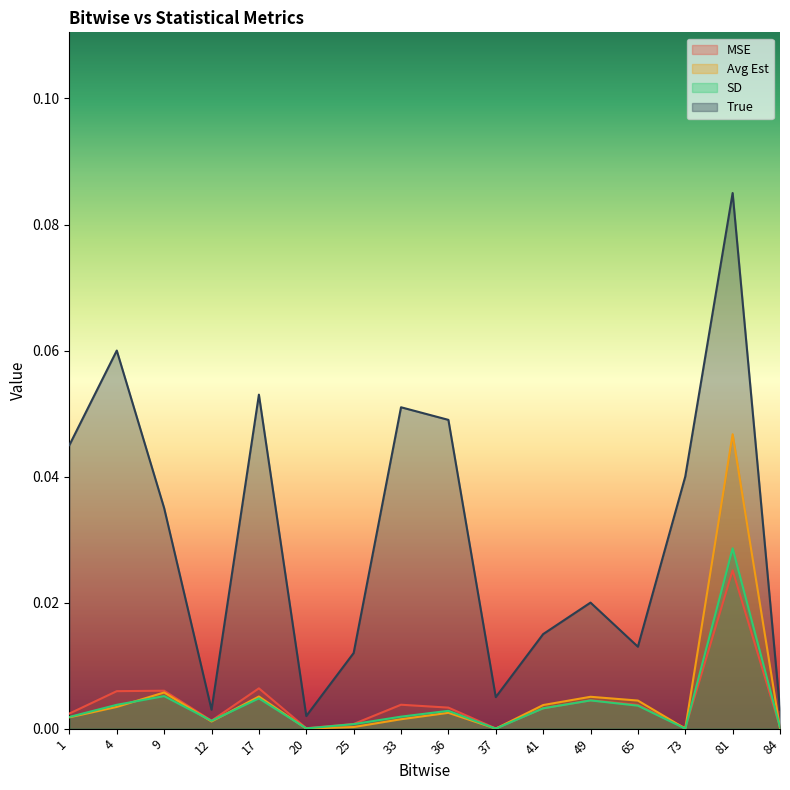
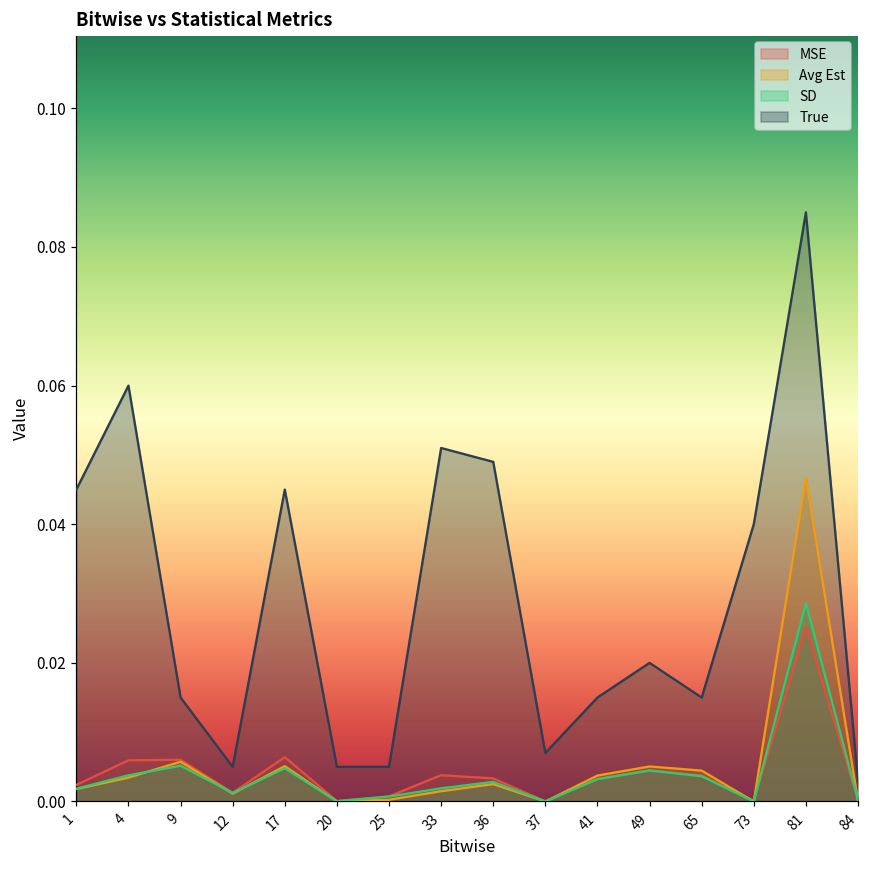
  {
    "SD": {
      "9": 0.005,
      "33": 0.002,
      "81": 0.029
    },
    "True": {
      "1": 0.045,
      "4": 0.060,
-     "9": 0.035,
-     "12": 0.003,
-     "17": 0.053,
-     "20": 0.002,
-     "25": 0.012,
+     "9": 0.015,
+     "12": 0.005,
+     "17": 0.045,
+     "20": 0.005,
+     "25": 0.005,
      "33": 0.051,
      "36": 0.049,
-     "37": 0.005,
+     "37": 0.007,
      "41": 0.015,
      "49": 0.020,
-     "65": 0.013,
+     "65": 0.015,
      "73": 0.040,
      "81": 0.085,
      "84": 0.003
    }
  }
